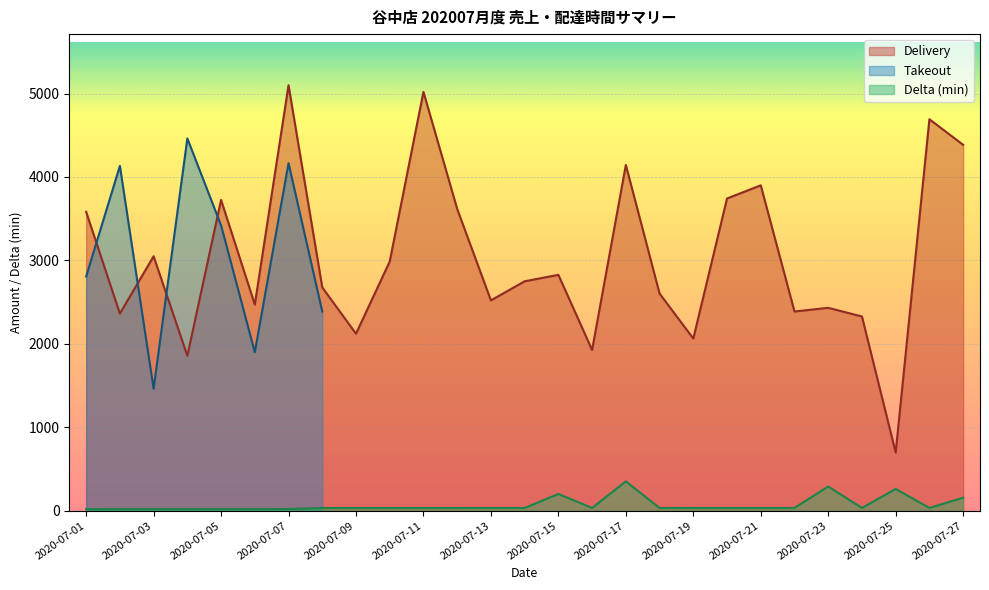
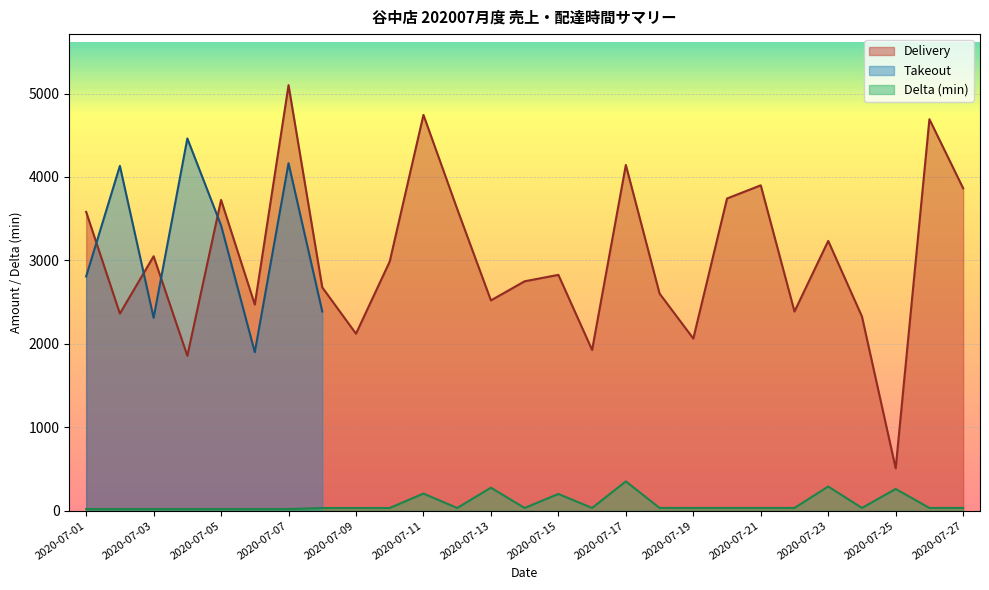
  {
    "Delivery": {
      "2020-07-01": 3600,
      "2020-07-03": 3100,
      "2020-07-05": 3700,
      "2020-07-07": 5100,
      "2020-07-09": 2100,
-     "2020-07-11": 5000,
+     "2020-07-11": 4700,
      "2020-07-13": 2500,
      "2020-07-15": 2800,
      "2020-07-17": 4100,
      "2020-07-19": 2100,
      "2020-07-21": 3900,
-     "2020-07-23": 2400,
-     "2020-07-25": 700,
-     "2020-07-27": 4400
+     "2020-07-23": 3200,
+     "2020-07-25": 500,
+     "2020-07-27": 3900
    },
    "Takeout": {
      "2020-07-01": 2800,
-     "2020-07-03": 1500,
+     "2020-07-03": 2300,
      "2020-07-05": 3400,
      "2020-07-07": 4200
    },
    "Delta (min)": {
      "2020-07-01": 0,
      "2020-07-03": 0,
      "2020-07-05": 0,
      "2020-07-07": 0,
      "2020-07-09": 0,
-     "2020-07-11": 0,
-     "2020-07-13": 0,
+     "2020-07-11": 200,
+     "2020-07-13": 300,
      "2020-07-15": 200,
      "2020-07-17": 400,
      "2020-07-19": 0,
      "2020-07-21": 0,
      "2020-07-23": 300,
      "2020-07-25": 300,
-     "2020-07-27": 200
+     "2020-07-27": 0
    }
  }
